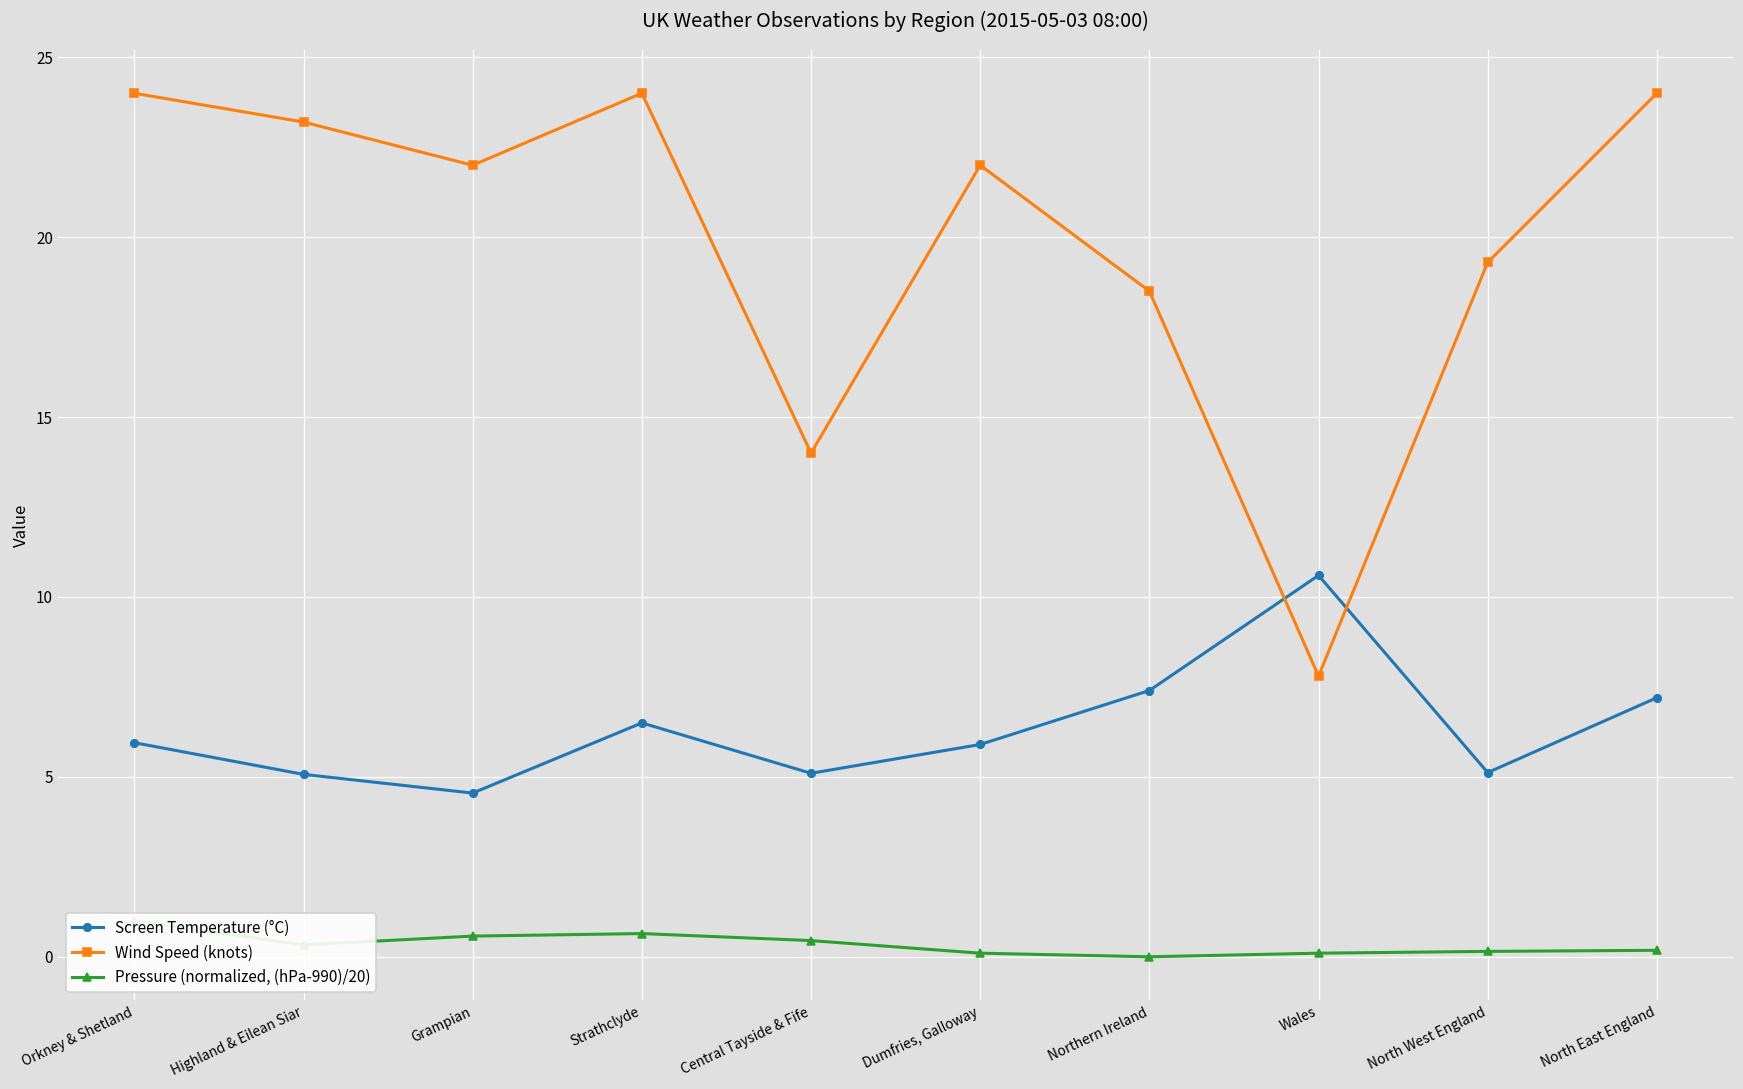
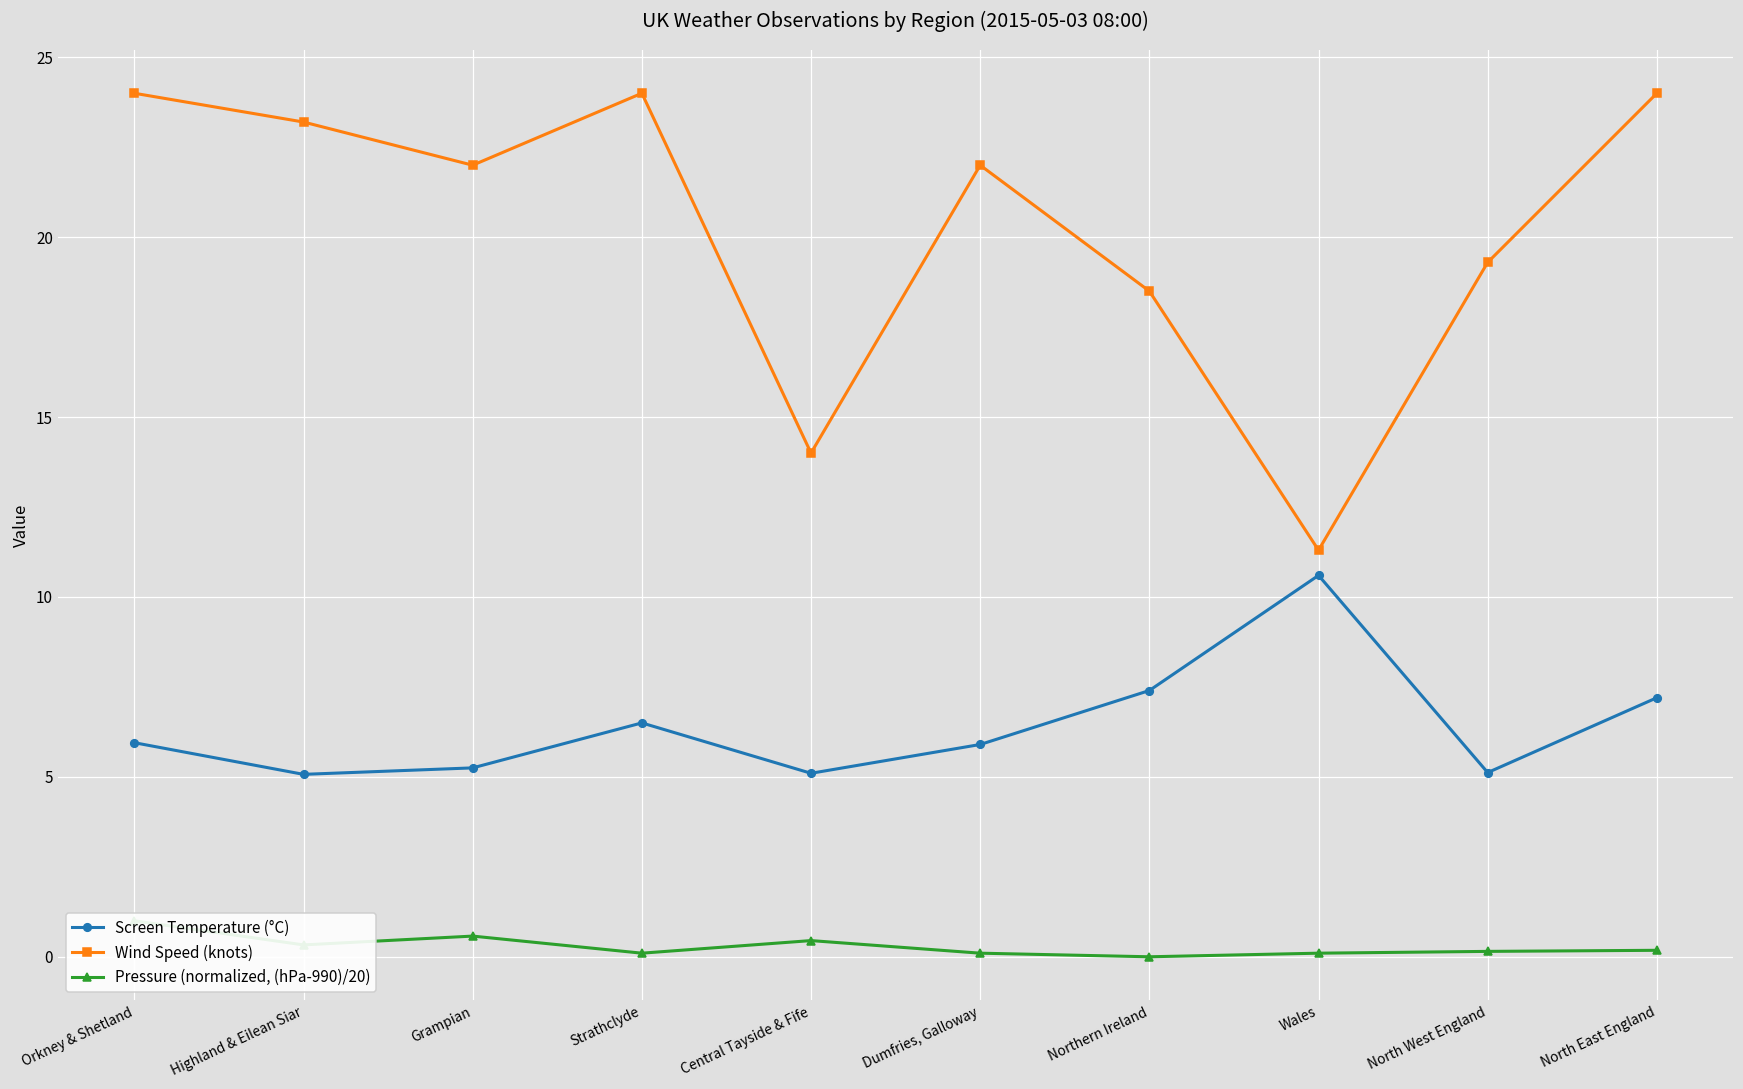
  {
    "Screen Temperature (°C)": {
      "Orkney & Shetland": 6.0,
      "Highland & Eilean Siar": 5.1,
-     "Grampian": 4.6,
+     "Grampian": 5.3,
      "Strathclyde": 6.5,
      "Central Tayside & Fife": 5.1,
      "Dumfries, Galloway": 5.9,
      "Northern Ireland": 7.4,
      "Wales": 10.6,
      "North West England": 5.1,
      "North East England": 7.2
    },
    "Wind Speed (knots)": {
      "Orkney & Shetland": 24.0,
      "Highland & Eilean Siar": 23.2,
      "Grampian": 22.0,
      "Strathclyde": 24.0,
      "Central Tayside & Fife": 14.0,
      "Dumfries, Galloway": 22.0,
      "Northern Ireland": 18.5,
-     "Wales": 7.8,
+     "Wales": 11.3,
      "North West England": 19.3,
      "North East England": 24.0
    },
    "Pressure (normalized, (hPa-990)/20)": {
      "Grampian": 0.6,
-     "Strathclyde": 0.6,
+     "Strathclyde": 0.1,
      "Central Tayside & Fife": 0.5,
      "Dumfries, Galloway": 0.1,
      "Northern Ireland": 0.0,
      "Wales": 0.1,
      "North West England": 0.2,
      "North East England": 0.2
    }
  }
